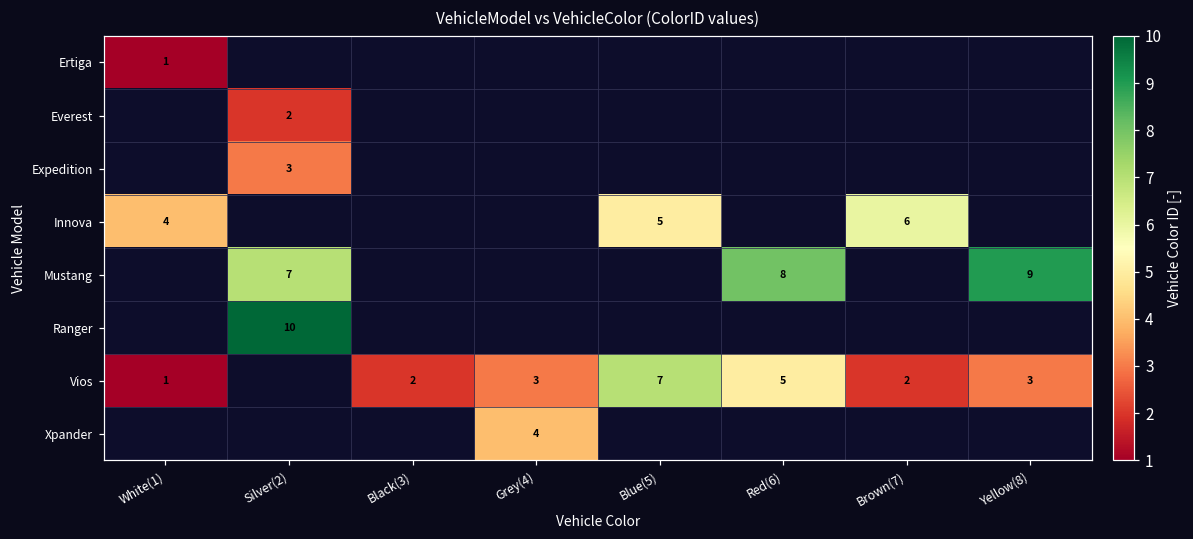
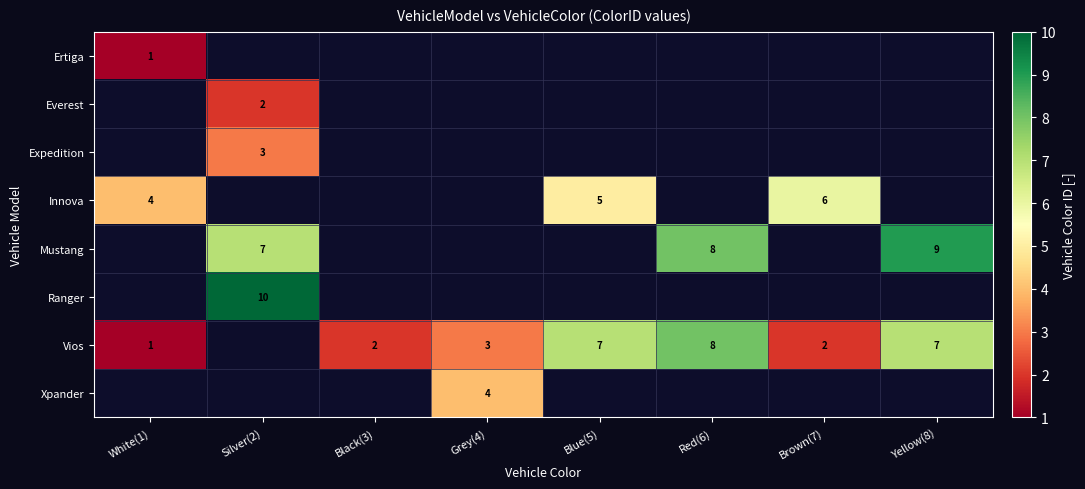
  {
    "Ertiga": {
      "White(1)": 1
    },
    "Everest": {
      "Silver(2)": 2
    },
    "Expedition": {
      "Silver(2)": 3
    },
    "Innova": {
      "White(1)": 4,
      "Blue(5)": 5,
      "Brown(7)": 6
    },
    "Mustang": {
      "Silver(2)": 7,
      "Red(6)": 8,
      "Yellow(8)": 9
    },
    "Ranger": {
      "Silver(2)": 10
    },
    "Vios": {
      "White(1)": 1,
      "Black(3)": 2,
      "Grey(4)": 3,
      "Blue(5)": 7,
-     "Red(6)": 5,
+     "Red(6)": 8,
      "Brown(7)": 2,
-     "Yellow(8)": 3
+     "Yellow(8)": 7
    },
    "Xpander": {
      "Grey(4)": 4
    }
  }
